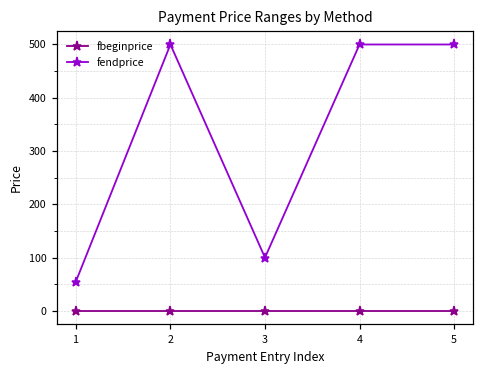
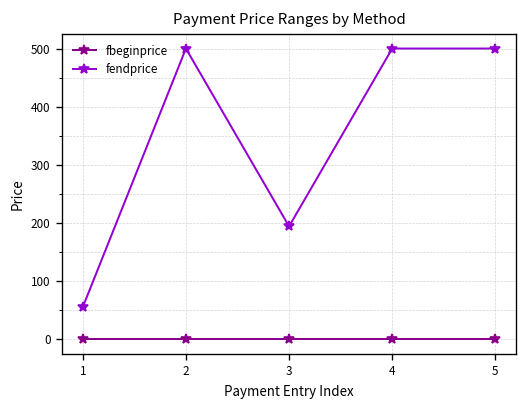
  {
    "fbeginprice": {
      "1": 0,
      "2": 0,
      "3": 0,
      "4": 0,
      "5": 0
    },
    "fendprice": {
      "1": 60,
      "2": 500,
-     "3": 100,
+     "3": 190,
      "4": 500,
      "5": 500
    }
  }
